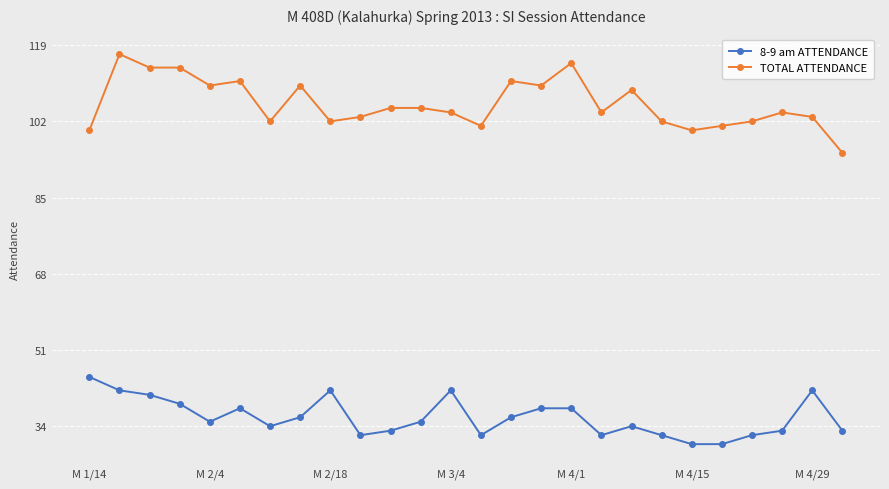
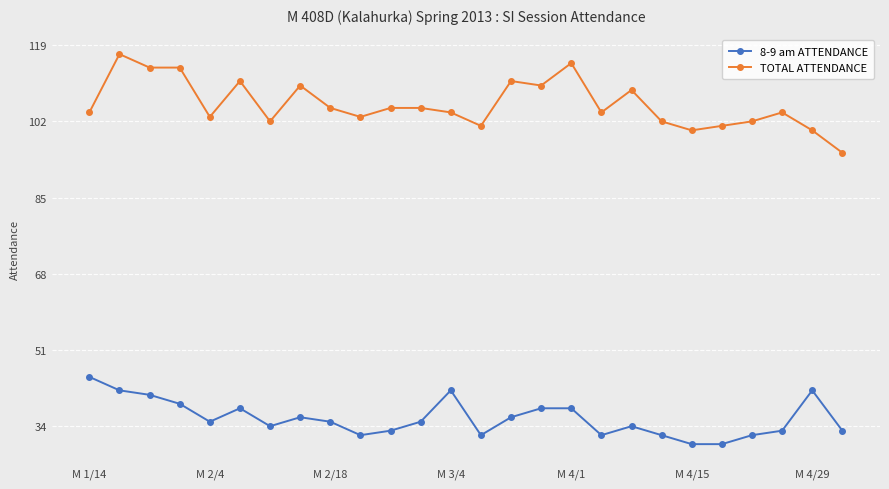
  {
    "8-9 am ATTENDANCE": {
      "M 1/14": 45,
      "M 2/4": 35,
-     "M 2/18": 42,
+     "M 2/18": 35,
      "M 3/4": 42,
      "M 4/1": 38,
      "M 4/15": 30,
      "M 4/29": 42
    },
    "TOTAL ATTENDANCE": {
-     "M 1/14": 100,
-     "M 2/4": 110,
-     "M 2/18": 102,
+     "M 1/14": 104,
+     "M 2/4": 103,
+     "M 2/18": 105,
      "M 3/4": 104,
      "M 4/1": 115,
      "M 4/15": 100,
-     "M 4/29": 103
+     "M 4/29": 100
    }
  }
